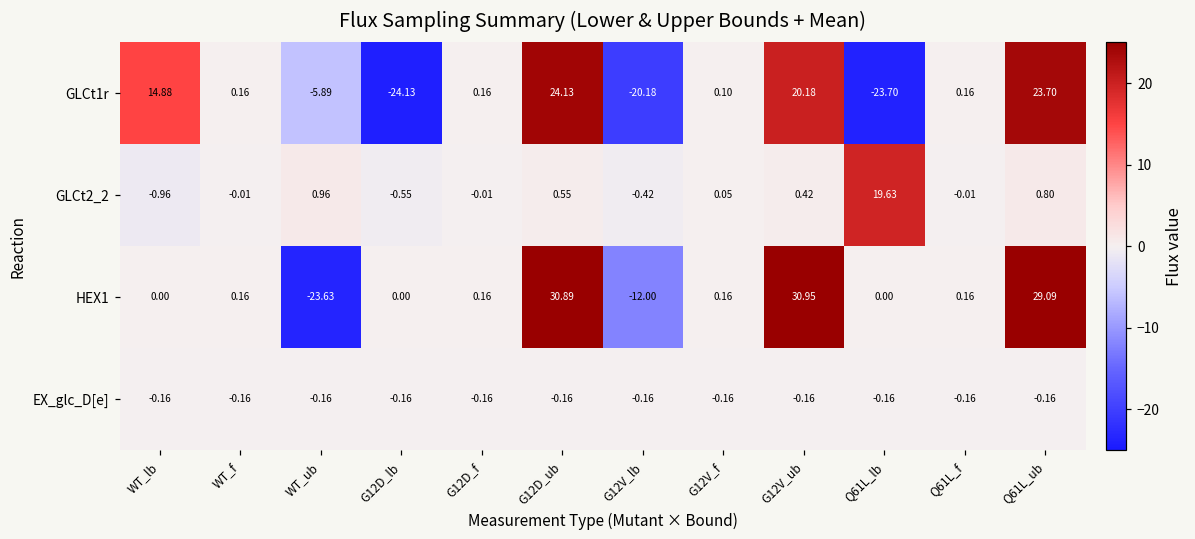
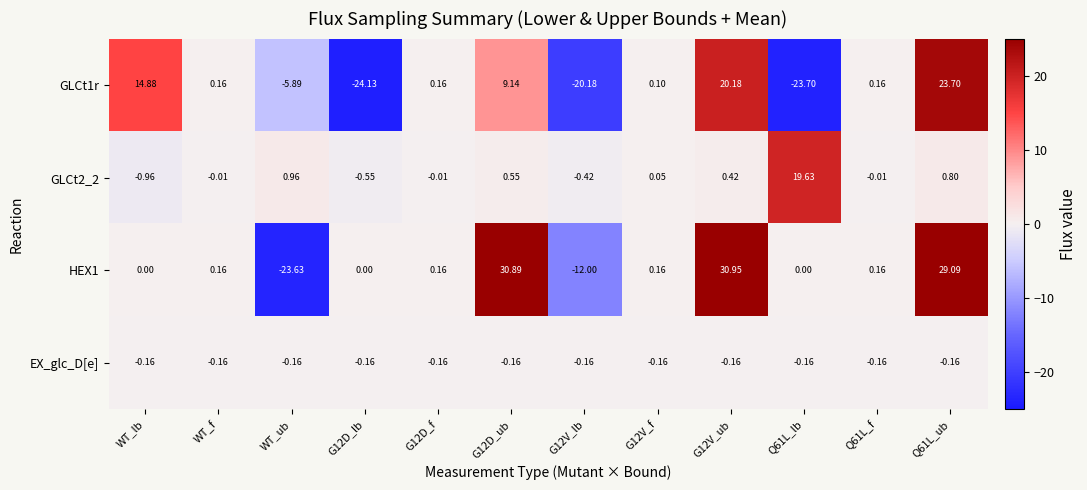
  {
    "GLCt1r": {
      "WT_lb": 14.88,
      "WT_f": 0.16,
      "WT_ub": -5.89,
      "G12D_lb": -24.13,
      "G12D_f": 0.16,
-     "G12D_ub": 24.13,
+     "G12D_ub": 9.14,
      "G12V_lb": -20.18,
      "G12V_f": 0.10,
      "G12V_ub": 20.18,
      "Q61L_lb": -23.70,
      "Q61L_f": 0.16,
      "Q61L_ub": 23.70
    },
    "GLCt2_2": {
      "WT_lb": -0.96,
      "WT_f": -0.01,
      "WT_ub": 0.96,
      "G12D_lb": -0.55,
      "G12D_f": -0.01,
      "G12D_ub": 0.55,
      "G12V_lb": -0.42,
      "G12V_f": 0.05,
      "G12V_ub": 0.42,
      "Q61L_lb": 19.63,
      "Q61L_f": -0.01,
      "Q61L_ub": 0.80
    },
    "HEX1": {
      "WT_lb": 0.00,
      "WT_f": 0.16,
      "WT_ub": -23.63,
      "G12D_lb": 0.00,
      "G12D_f": 0.16,
      "G12D_ub": 30.89,
      "G12V_lb": -12.00,
      "G12V_f": 0.16,
      "G12V_ub": 30.95,
      "Q61L_lb": 0.00,
      "Q61L_f": 0.16,
      "Q61L_ub": 29.09
    },
    "EX_glc_D[e]": {
      "WT_lb": -0.16,
      "WT_f": -0.16,
      "WT_ub": -0.16,
      "G12D_lb": -0.16,
      "G12D_f": -0.16,
      "G12D_ub": -0.16,
      "G12V_lb": -0.16,
      "G12V_f": -0.16,
      "G12V_ub": -0.16,
      "Q61L_lb": -0.16,
      "Q61L_f": -0.16,
      "Q61L_ub": -0.16
    }
  }
